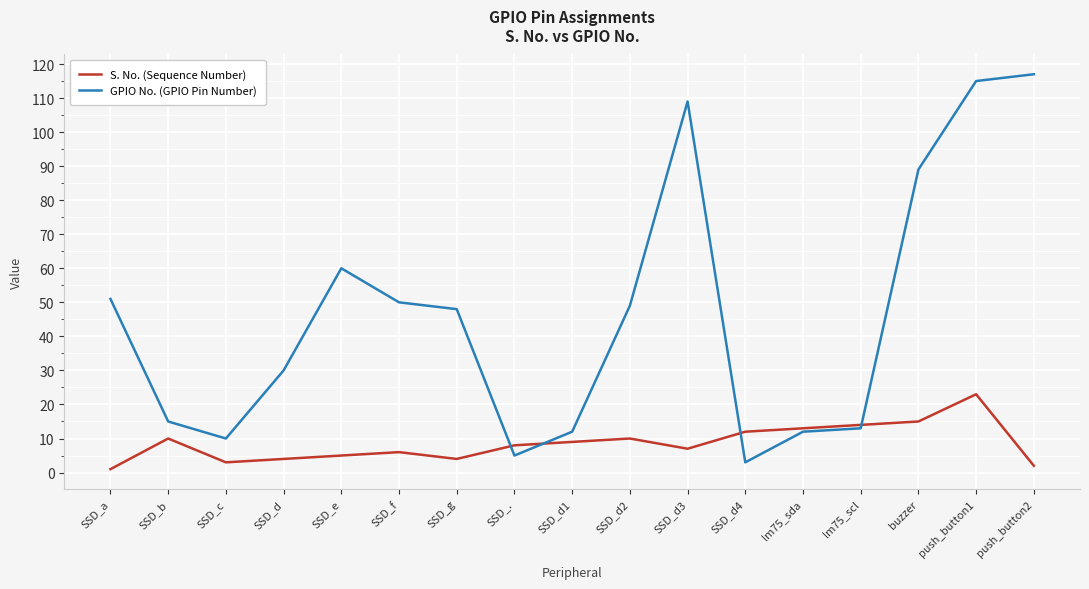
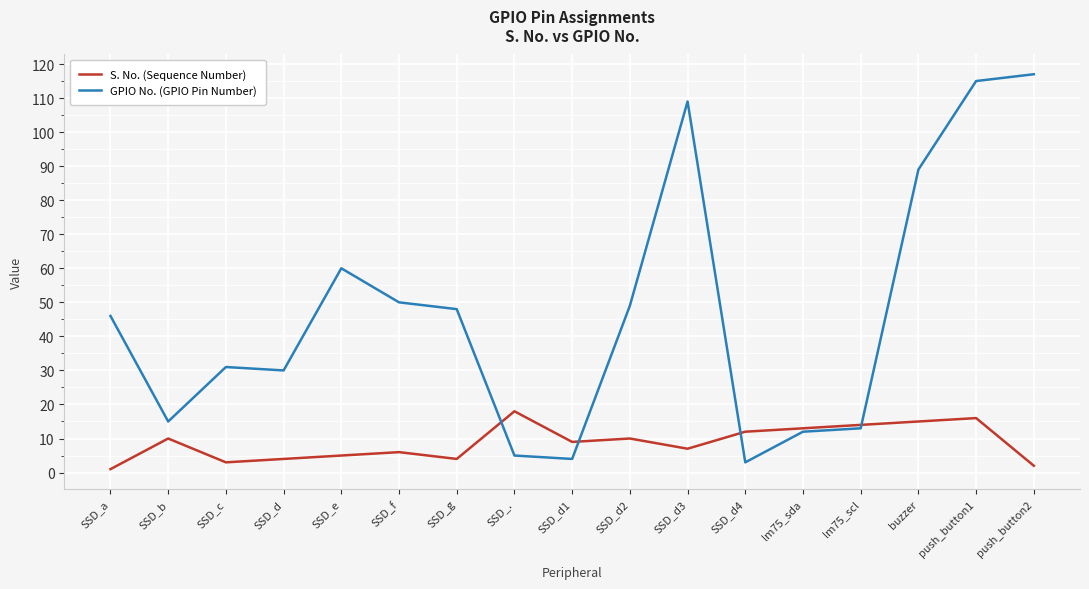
  {
    "S. No. (Sequence Number)": {
      "SSD_a": 1,
      "SSD_b": 10,
      "SSD_c": 3,
      "SSD_d": 4,
      "SSD_e": 5,
      "SSD_f": 6,
      "SSD_g": 4,
-     "SSD_.": 8,
+     "SSD_.": 18,
      "SSD_d1": 9,
      "SSD_d2": 10,
      "SSD_d3": 7,
      "SSD_d4": 12,
      "lm75_sda": 13,
      "lm75_scl": 14,
      "buzzer": 15,
-     "push_button1": 23,
+     "push_button1": 16,
      "push_button2": 2
    },
    "GPIO No. (GPIO Pin Number)": {
-     "SSD_a": 51,
+     "SSD_a": 46,
      "SSD_b": 15,
-     "SSD_c": 10,
+     "SSD_c": 31,
      "SSD_d": 30,
      "SSD_e": 60,
      "SSD_f": 50,
      "SSD_g": 48,
      "SSD_.": 5,
-     "SSD_d1": 12,
+     "SSD_d1": 4,
      "SSD_d2": 49,
      "SSD_d3": 109,
      "SSD_d4": 3,
      "lm75_sda": 12,
      "lm75_scl": 13,
      "buzzer": 89,
      "push_button1": 115,
      "push_button2": 117
    }
  }
